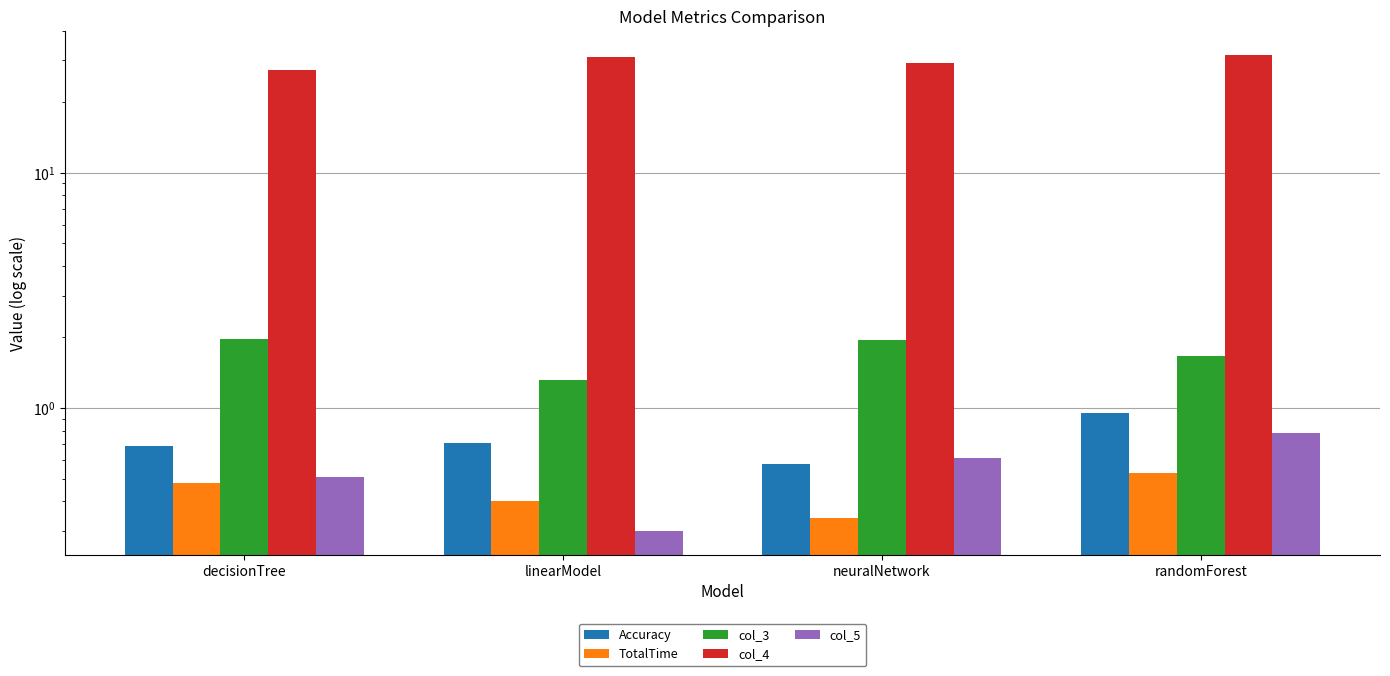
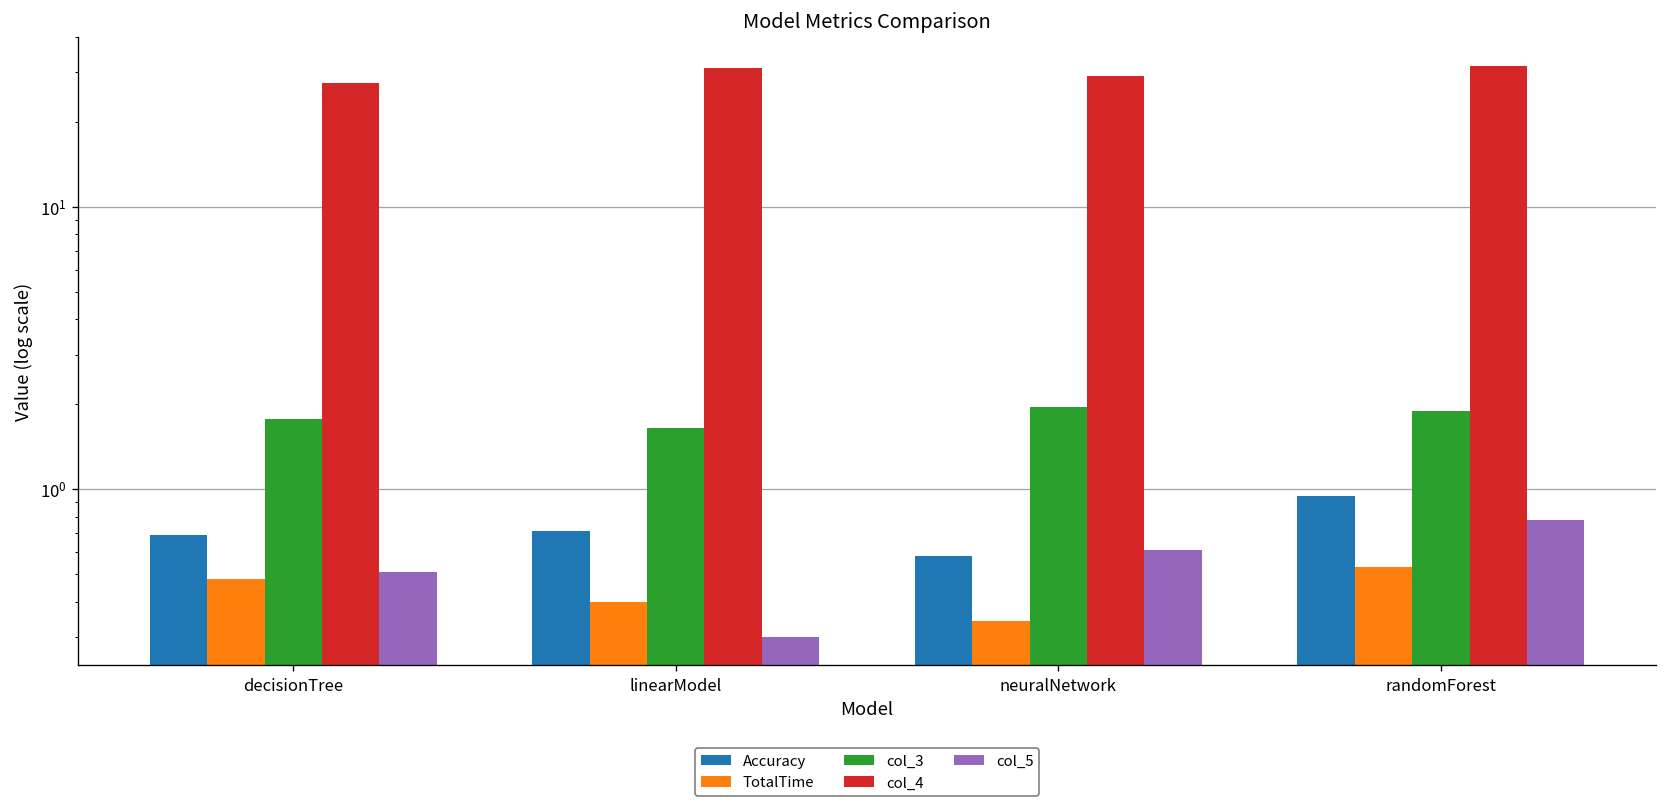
  {
    "Accuracy": {
      "decisionTree": 0.7,
      "linearModel": 0.7,
      "neuralNetwork": 0.58,
      "randomForest": 0.95
    },
    "TotalTime": {
      "decisionTree": 0.48,
      "linearModel": 0.4,
      "neuralNetwork": 0.34,
      "randomForest": 0.53
    },
    "col_3": {
-     "decisionTree": 2.0,
-     "linearModel": 1.3,
+     "decisionTree": 1.8,
+     "linearModel": 1.7,
      "neuralNetwork": 2.0,
-     "randomForest": 1.7
+     "randomForest": 1.9
    },
    "col_4": {
      "decisionTree": 27,
      "linearModel": 31,
      "neuralNetwork": 29,
      "randomForest": 32
    },
    "col_5": {
      "decisionTree": 0.5,
      "linearModel": 0.3,
      "neuralNetwork": 0.6,
      "randomForest": 0.78
    }
  }
